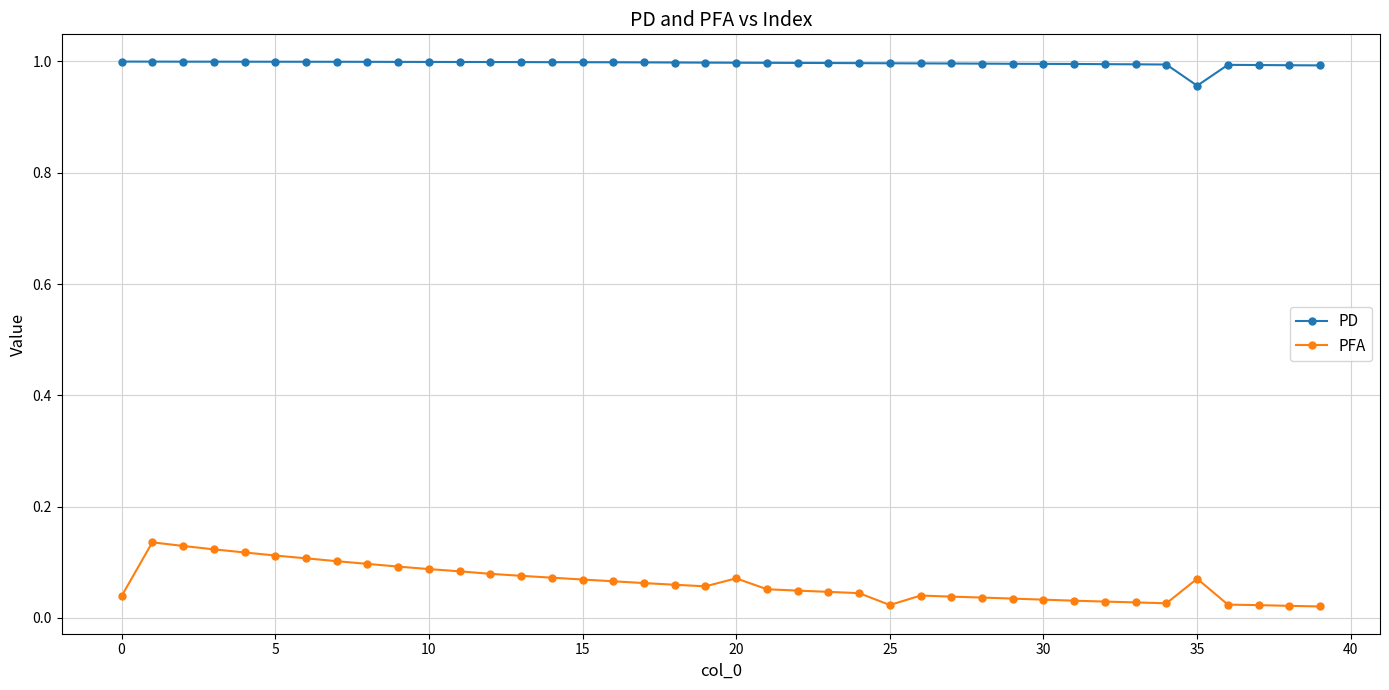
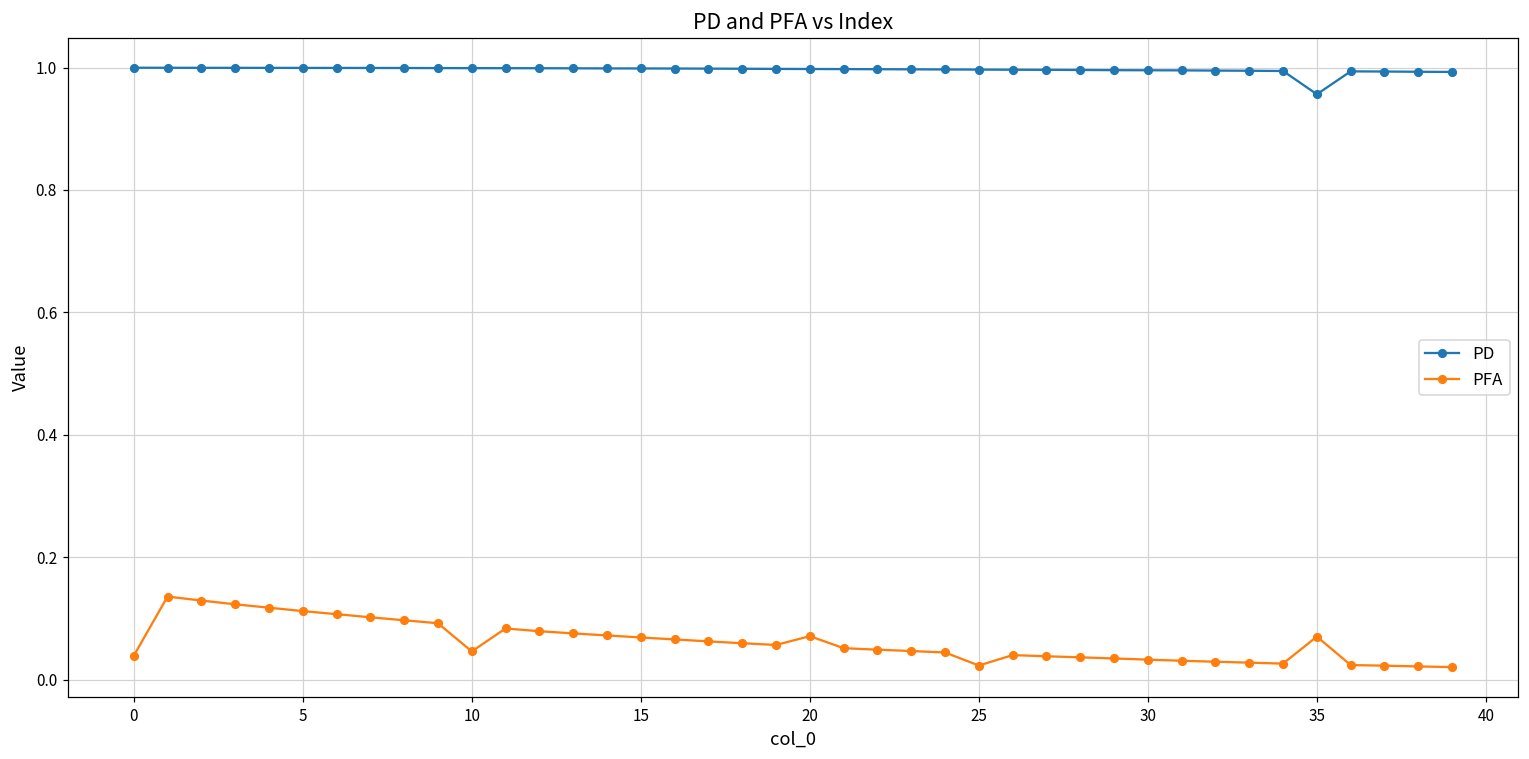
  {
    "PD": {
      "0": 1.00,
      "5": 1.00,
      "10": 1.00,
      "15": 1.00,
      "20": 1.00,
      "25": 1.00,
      "30": 1.00,
      "35": 0.96
    },
    "PFA": {
      "0": 0.04,
      "5": 0.11,
-     "10": 0.09,
+     "10": 0.05,
      "15": 0.07,
      "20": 0.07,
      "25": 0.02,
      "30": 0.03,
      "35": 0.07
    }
  }
